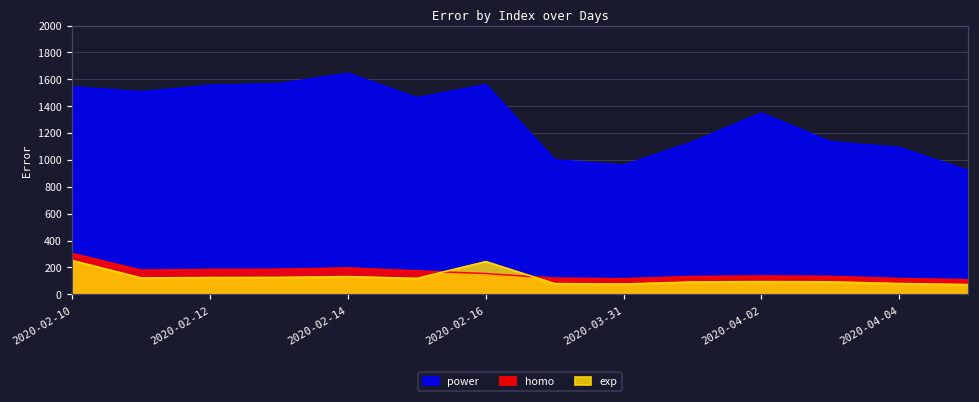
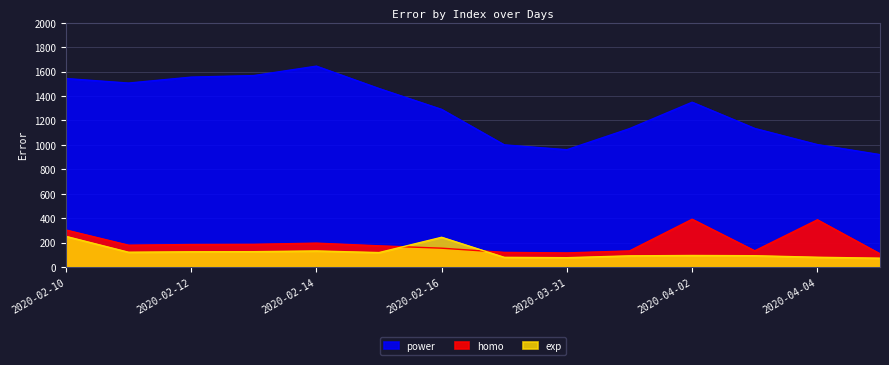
  {
    "power": {
      "2020-02-10": 1540,
      "2020-02-12": 1550,
      "2020-02-14": 1640,
-     "2020-02-16": 1560,
+     "2020-02-16": 1290,
      "2020-03-31": 960,
      "2020-04-02": 1350,
-     "2020-04-04": 1090
+     "2020-04-04": 1000
    },
    "homo": {
      "2020-02-10": 300,
      "2020-02-12": 180,
      "2020-02-14": 200,
      "2020-02-16": 150,
      "2020-03-31": 120,
-     "2020-04-02": 140,
-     "2020-04-04": 120
+     "2020-04-02": 390,
+     "2020-04-04": 390
    },
    "exp": {
      "2020-02-10": 250,
      "2020-02-12": 120,
      "2020-02-14": 130,
      "2020-02-16": 240,
      "2020-03-31": 80,
      "2020-04-02": 90,
      "2020-04-04": 80
    }
  }
